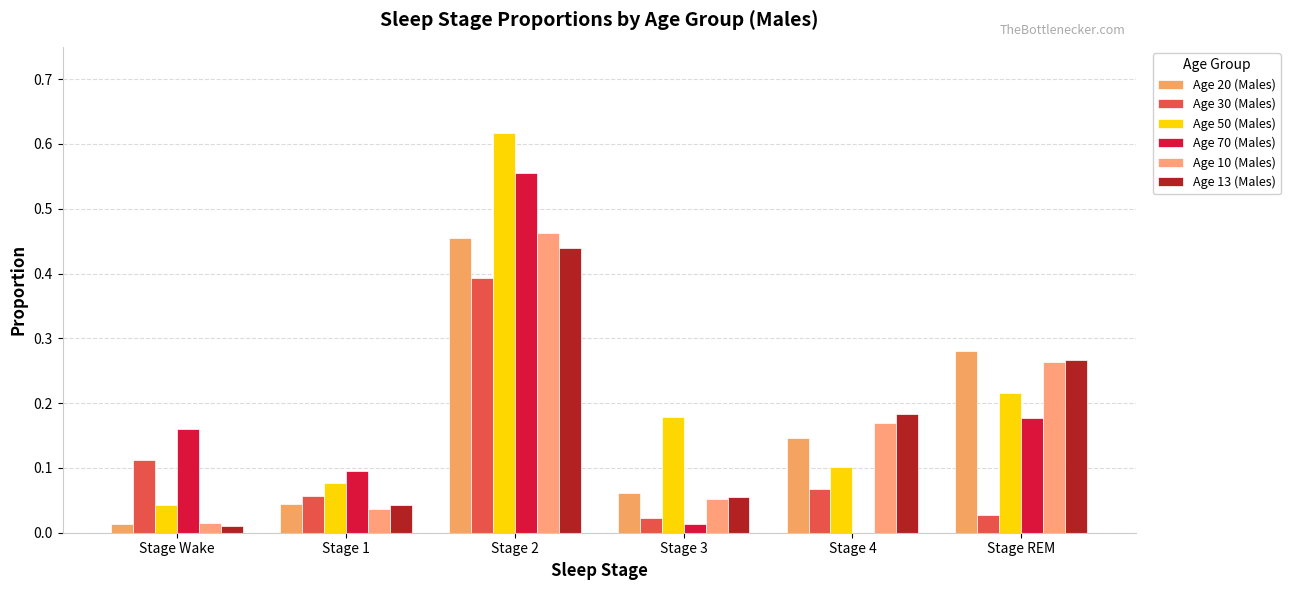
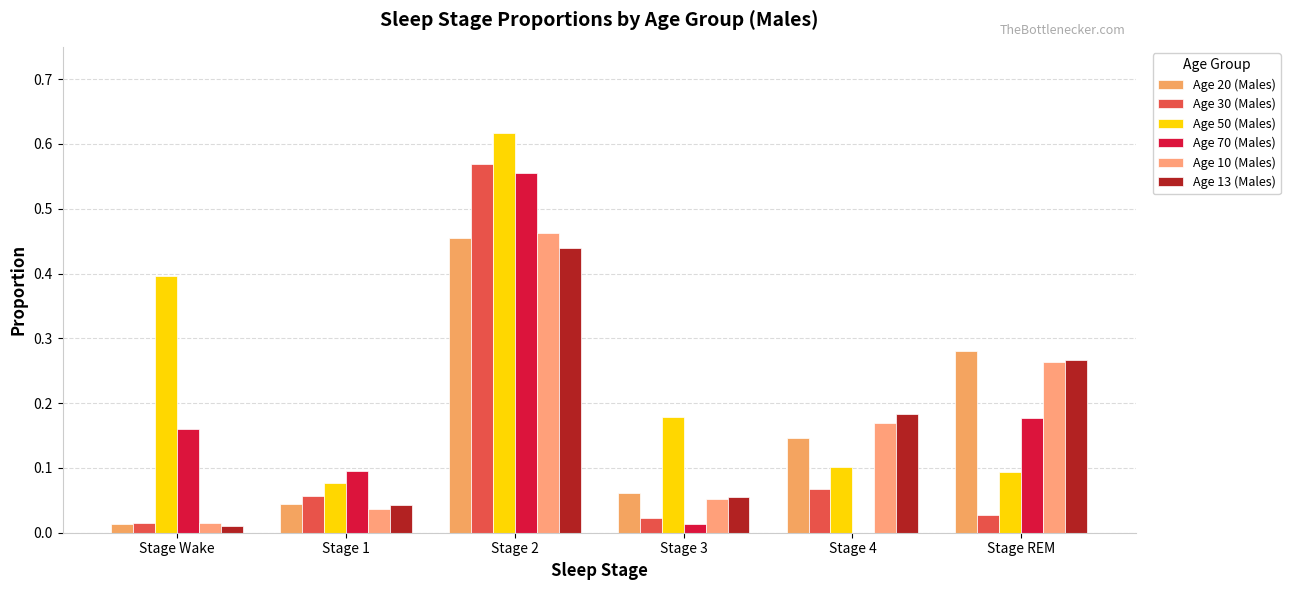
  {
    "Age 30 (Males)": {
-     "Stage Wake": 0.11,
+     "Stage Wake": 0.02,
      "Stage 1": 0.06,
-     "Stage 2": 0.39,
+     "Stage 2": 0.57,
      "Stage 3": 0.02,
      "Stage 4": 0.07,
      "Stage REM": 0.03
    },
    "Age 50 (Males)": {
-     "Stage Wake": 0.04,
+     "Stage Wake": 0.40,
      "Stage 1": 0.08,
      "Stage 2": 0.62,
      "Stage 3": 0.18,
      "Stage 4": 0.10,
-     "Stage REM": 0.22
+     "Stage REM": 0.09
    }
  }
